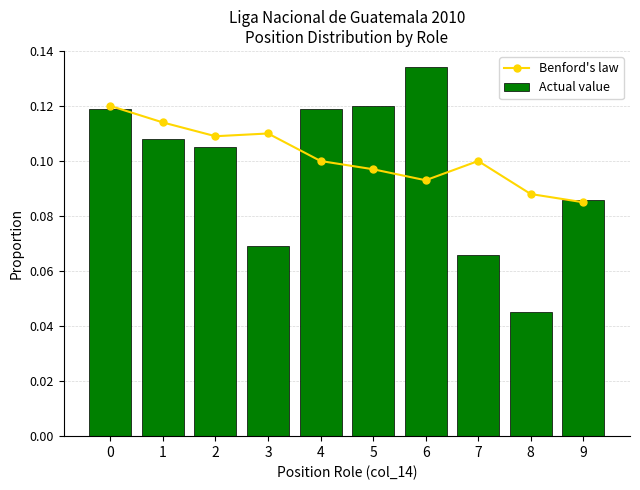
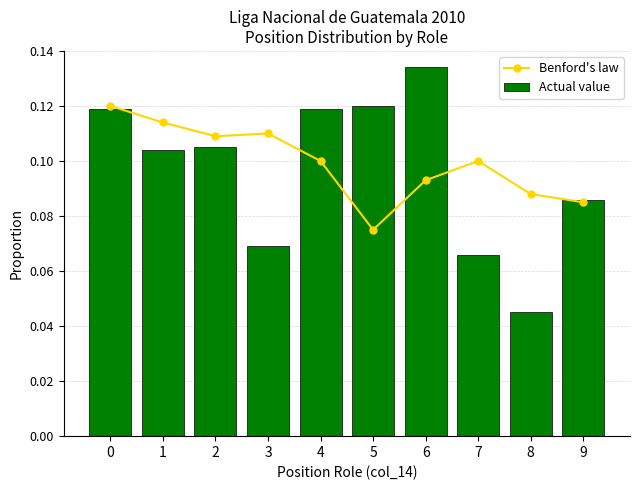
  {
    "Benford's law": {
      "0": 0.120,
      "1": 0.114,
      "2": 0.109,
      "3": 0.110,
      "4": 0.100,
-     "5": 0.097,
+     "5": 0.075,
      "6": 0.093,
      "7": 0.100,
      "8": 0.088,
      "9": 0.085
    },
    "Actual value": {
      "0": 0.119,
-     "1": 0.108,
+     "1": 0.104,
      "2": 0.105,
      "3": 0.069,
      "4": 0.119,
      "5": 0.120,
      "6": 0.134,
      "7": 0.066,
      "8": 0.045,
      "9": 0.086
    }
  }
